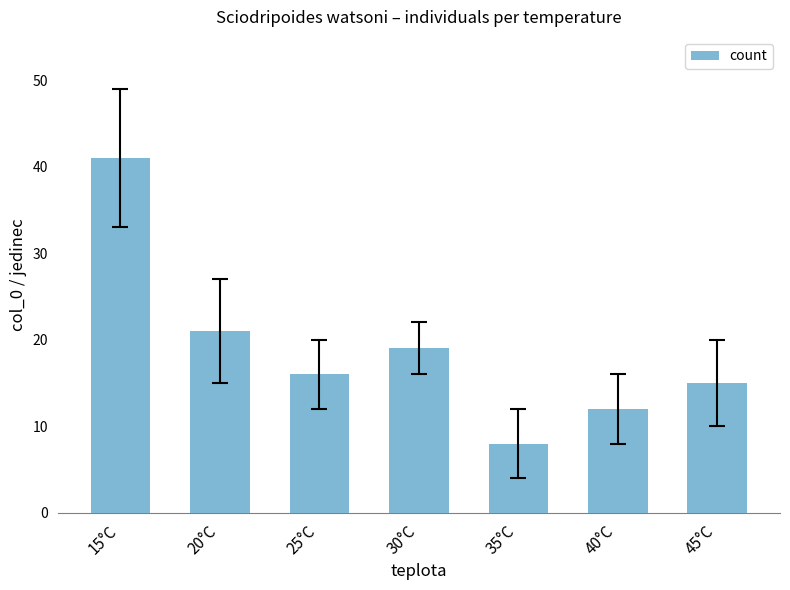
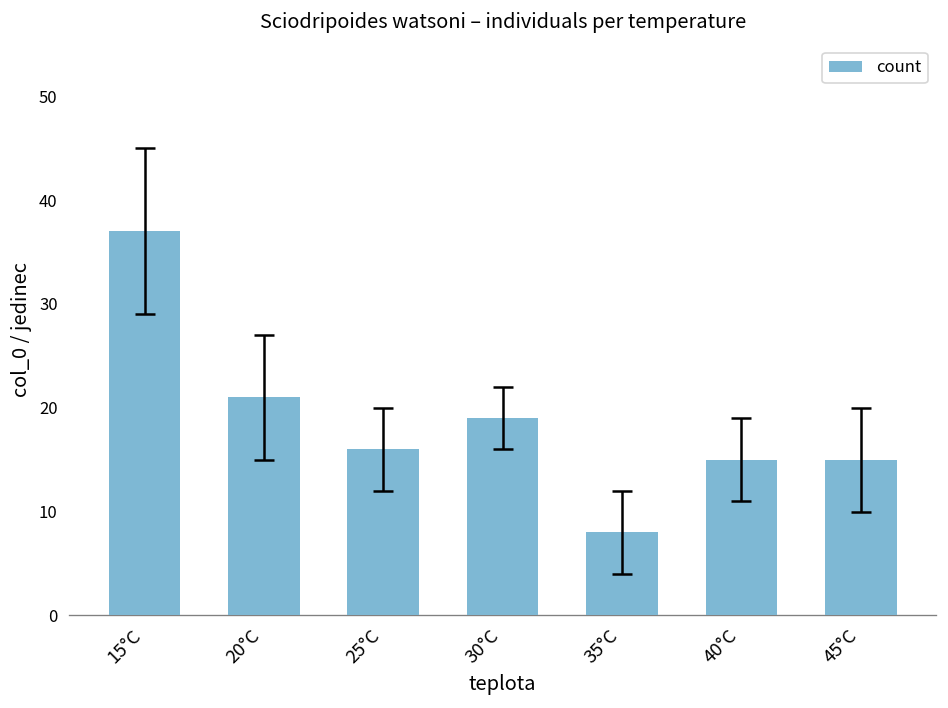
  {
    "count": {
-     "15°C": 41,
+     "15°C": 37,
      "20°C": 21,
      "25°C": 16,
      "30°C": 19,
      "35°C": 8,
-     "40°C": 12,
+     "40°C": 15,
      "45°C": 15
    }
  }
